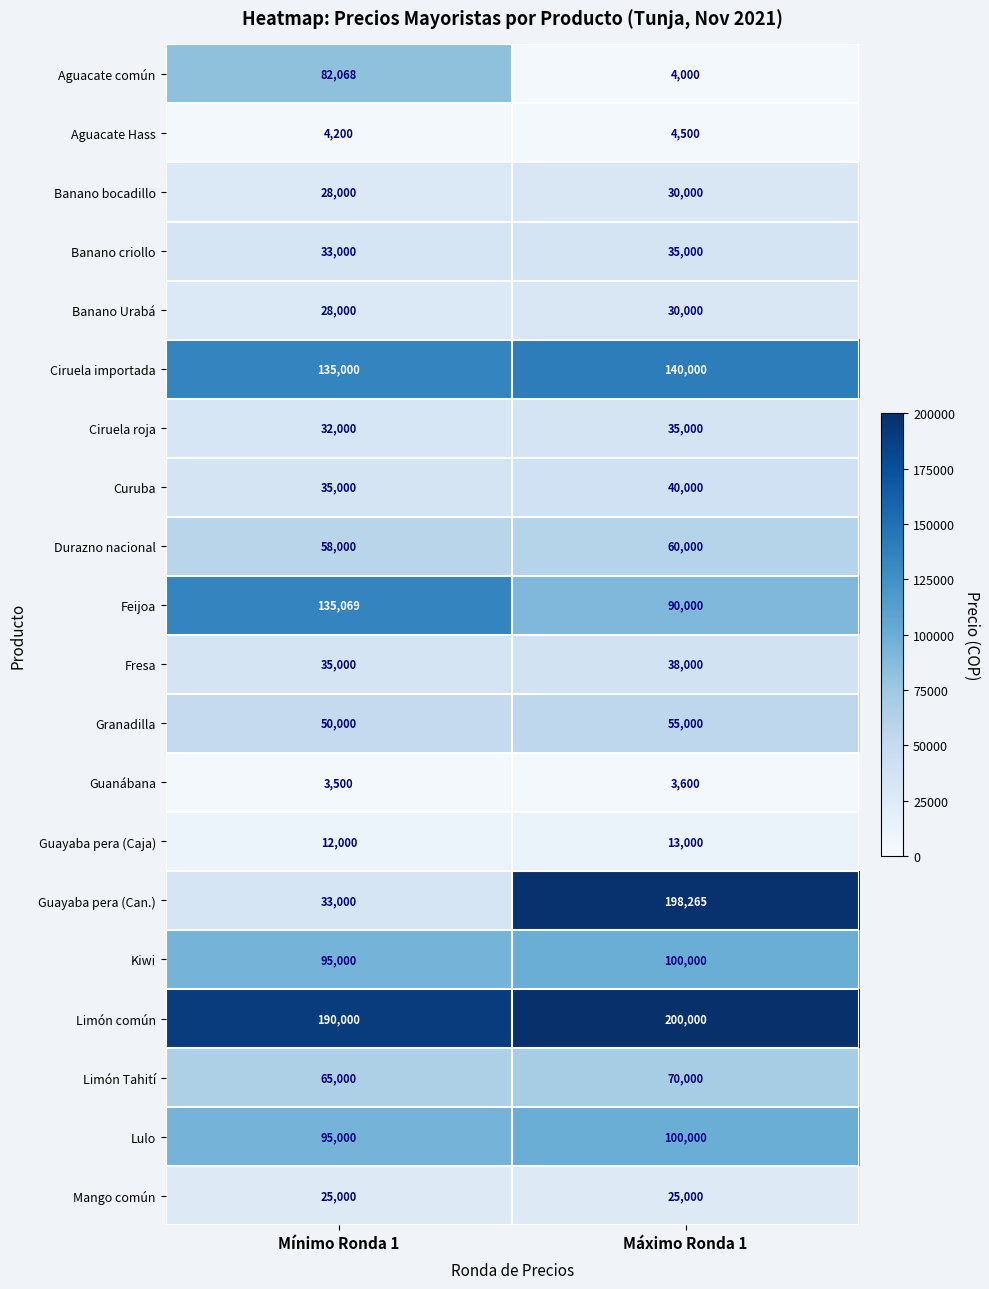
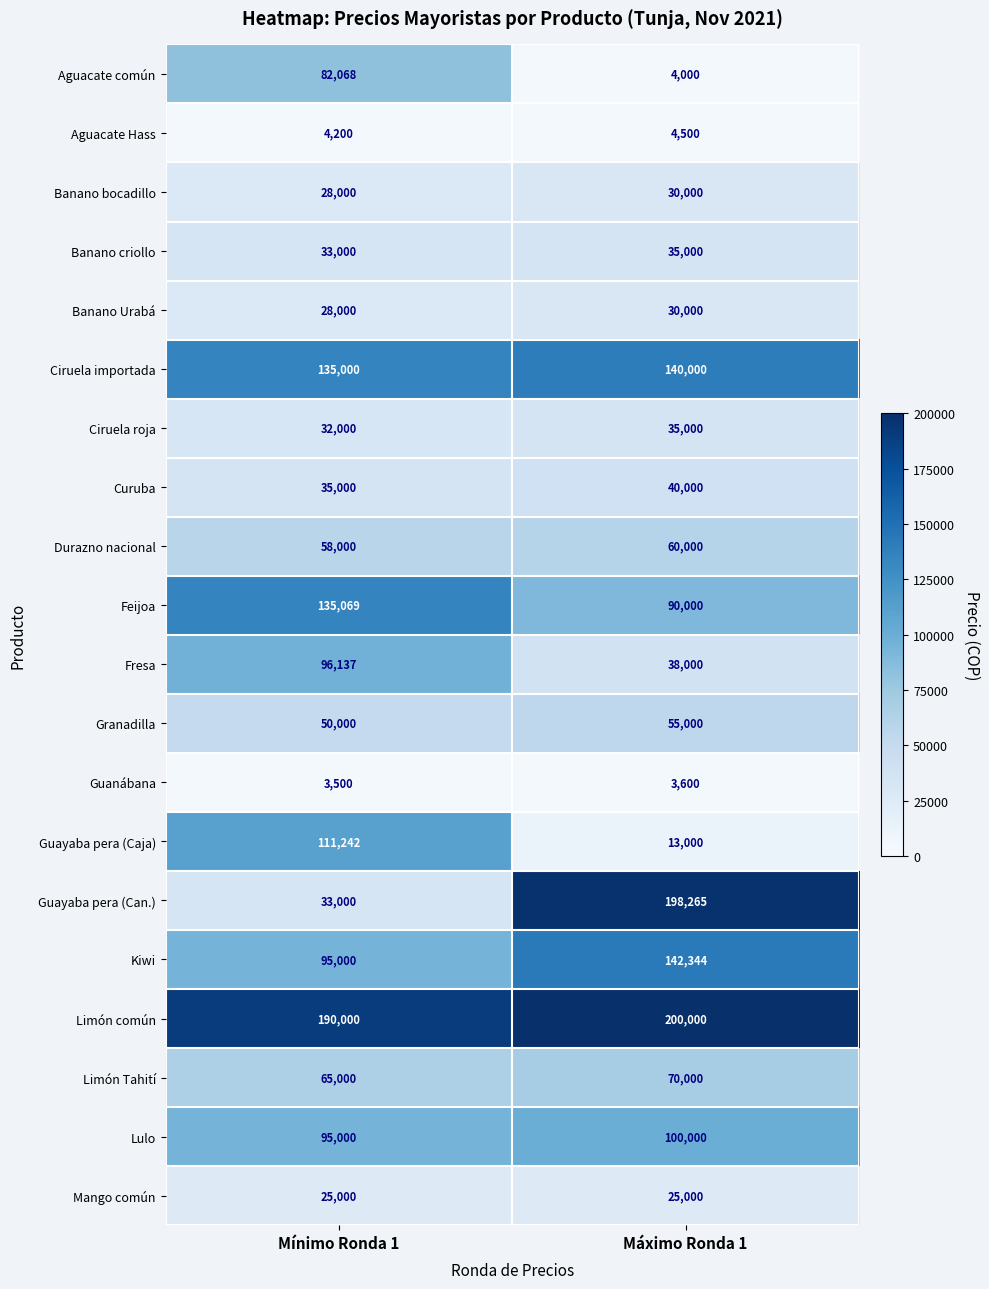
  {
    "Aguacate común": {
      "Mínimo Ronda 1": "82,068",
      "Máximo Ronda 1": "4,000"
    },
    "Aguacate Hass": {
      "Mínimo Ronda 1": "4,200",
      "Máximo Ronda 1": "4,500"
    },
    "Banano bocadillo": {
      "Mínimo Ronda 1": "28,000",
      "Máximo Ronda 1": "30,000"
    },
    "Banano criollo": {
      "Mínimo Ronda 1": "33,000",
      "Máximo Ronda 1": "35,000"
    },
    "Banano Urabá": {
      "Mínimo Ronda 1": "28,000",
      "Máximo Ronda 1": "30,000"
    },
    "Ciruela importada": {
      "Mínimo Ronda 1": "135,000",
      "Máximo Ronda 1": "140,000"
    },
    "Ciruela roja": {
      "Mínimo Ronda 1": "32,000",
      "Máximo Ronda 1": "35,000"
    },
    "Curuba": {
      "Mínimo Ronda 1": "35,000",
      "Máximo Ronda 1": "40,000"
    },
    "Durazno nacional": {
      "Mínimo Ronda 1": "58,000",
      "Máximo Ronda 1": "60,000"
    },
    "Feijoa": {
      "Mínimo Ronda 1": "135,069",
      "Máximo Ronda 1": "90,000"
    },
    "Fresa": {
-     "Mínimo Ronda 1": "35,000",
+     "Mínimo Ronda 1": "96,137",
      "Máximo Ronda 1": "38,000"
    },
    "Granadilla": {
      "Mínimo Ronda 1": "50,000",
      "Máximo Ronda 1": "55,000"
    },
    "Guanábana": {
      "Mínimo Ronda 1": "3,500",
      "Máximo Ronda 1": "3,600"
    },
    "Guayaba pera (Caja)": {
-     "Mínimo Ronda 1": "12,000",
+     "Mínimo Ronda 1": "111,242",
      "Máximo Ronda 1": "13,000"
    },
    "Guayaba pera (Can.)": {
      "Mínimo Ronda 1": "33,000",
      "Máximo Ronda 1": "198,265"
    },
    "Kiwi": {
      "Mínimo Ronda 1": "95,000",
-     "Máximo Ronda 1": "100,000"
+     "Máximo Ronda 1": "142,344"
    },
    "Limón común": {
      "Mínimo Ronda 1": "190,000",
      "Máximo Ronda 1": "200,000"
    },
    "Limón Tahití": {
      "Mínimo Ronda 1": "65,000",
      "Máximo Ronda 1": "70,000"
    },
    "Lulo": {
      "Mínimo Ronda 1": "95,000",
      "Máximo Ronda 1": "100,000"
    },
    "Mango común": {
      "Mínimo Ronda 1": "25,000",
      "Máximo Ronda 1": "25,000"
    }
  }
